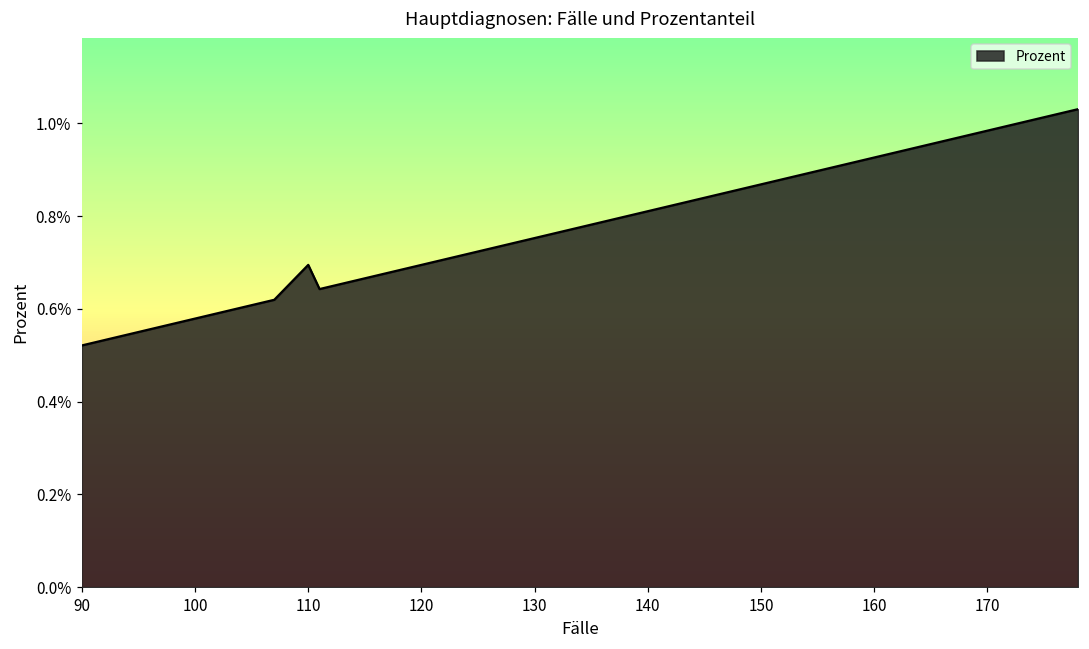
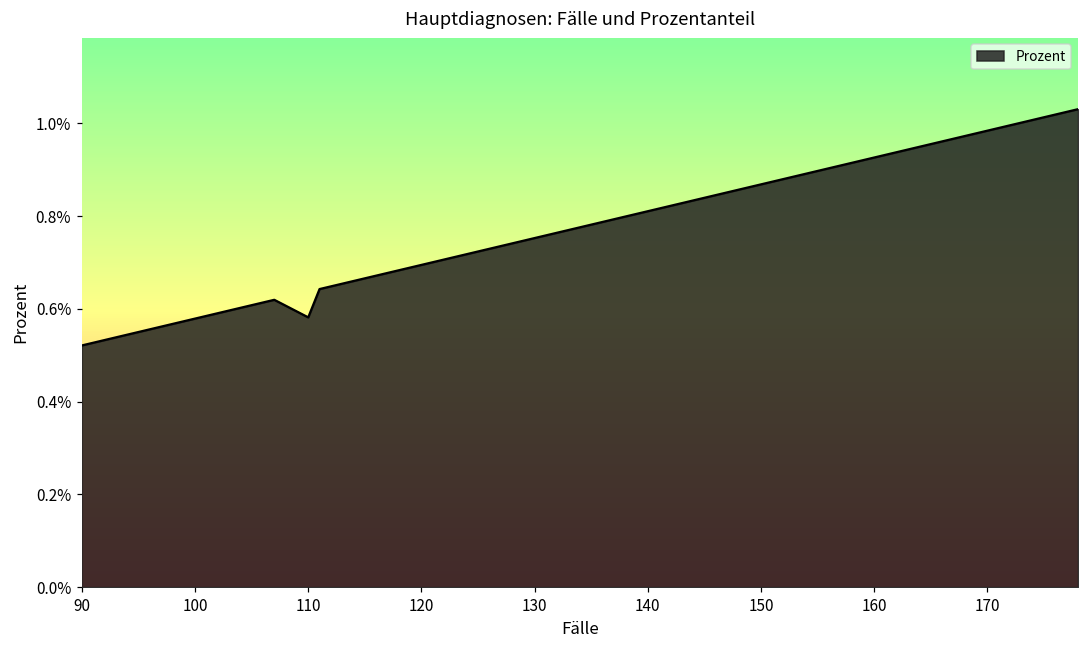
  {
    "90": "0.52%",
-   "110": "0.69%"
+   "110": "0.58%"
  }
